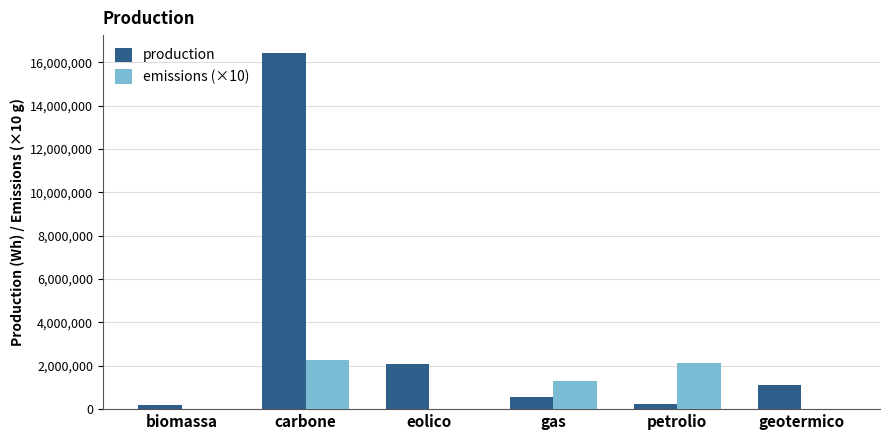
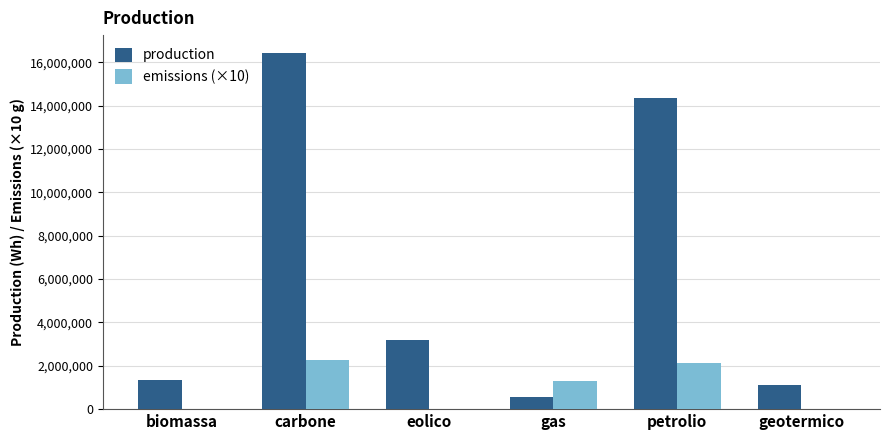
  {
    "production": {
-     "biomassa": "200,000",
+     "biomassa": "1,400,000",
      "carbone": "16,400,000",
-     "eolico": "2,100,000",
+     "eolico": "3,200,000",
      "gas": "600,000",
-     "petrolio": "300,000",
+     "petrolio": "14,400,000",
      "geotermico": "1,100,000"
    },
    "emissions (×10)": {
      "carbone": "2,200,000",
      "gas": "1,300,000",
      "petrolio": "2,100,000",
      "geotermico": "0"
    }
  }
